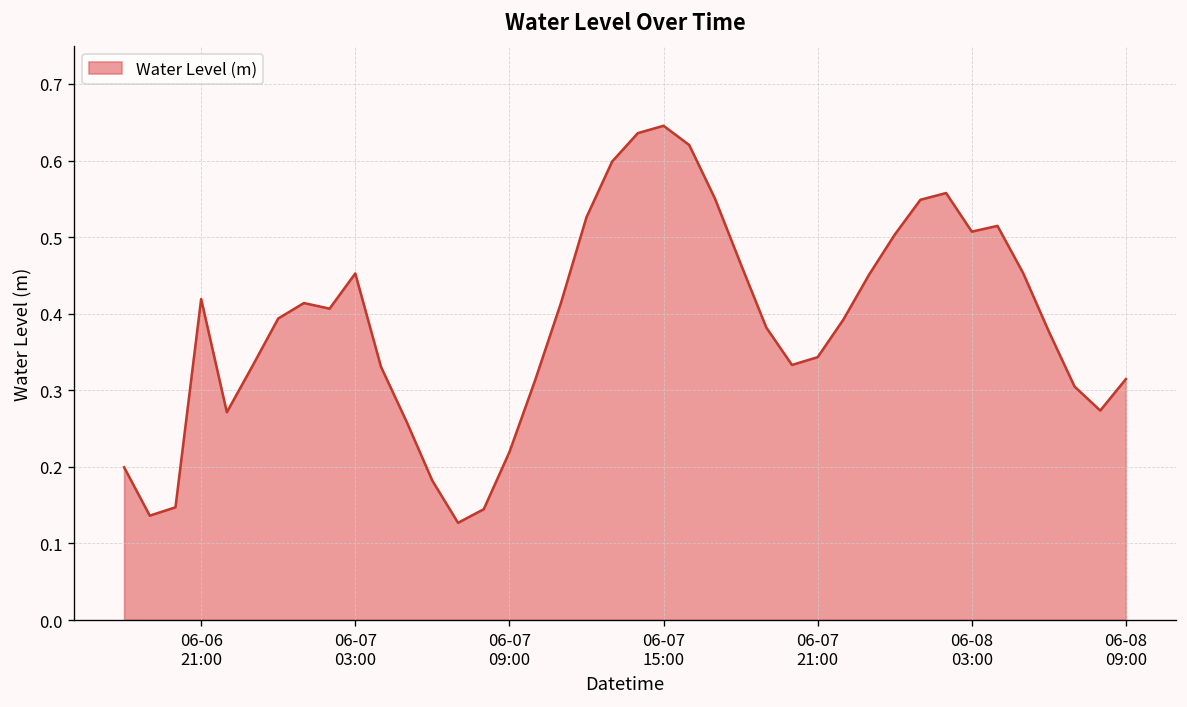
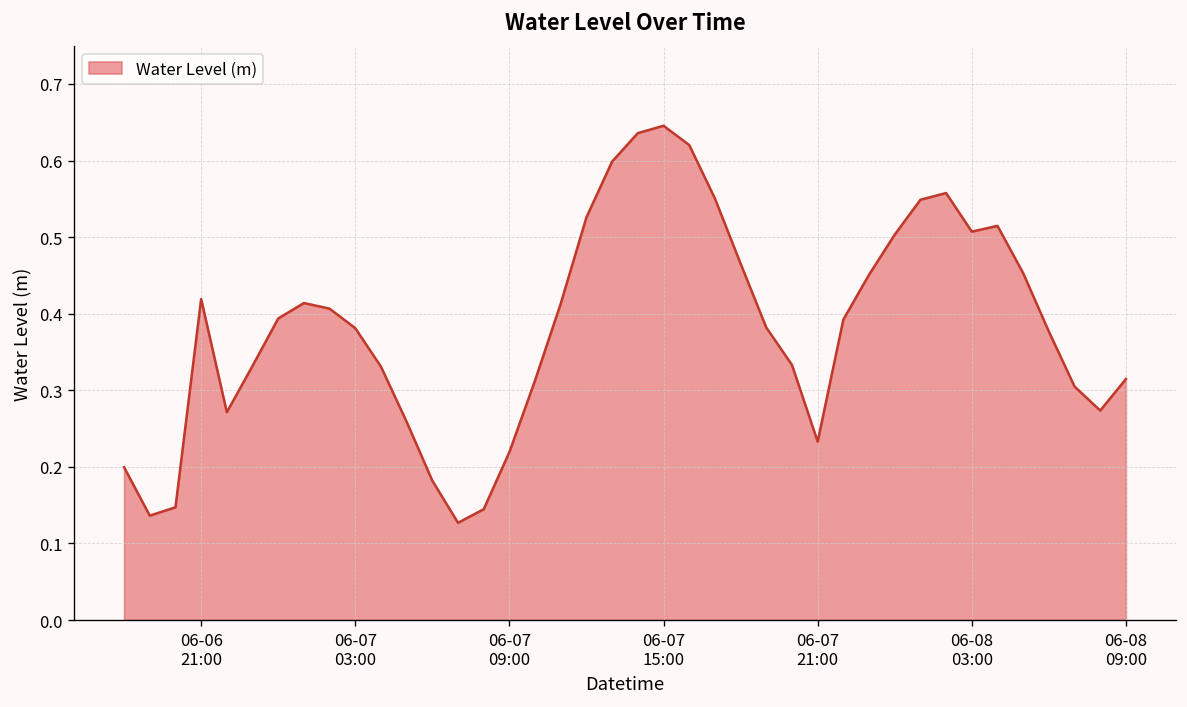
  {
    "06-06 21:00": 0.42,
-   "06-07 03:00": 0.45,
+   "06-07 03:00": 0.38,
    "06-07 09:00": 0.22,
    "06-07 15:00": 0.65,
-   "06-07 21:00": 0.34,
+   "06-07 21:00": 0.23,
    "06-08 03:00": 0.51,
    "06-08 09:00": 0.31
  }
